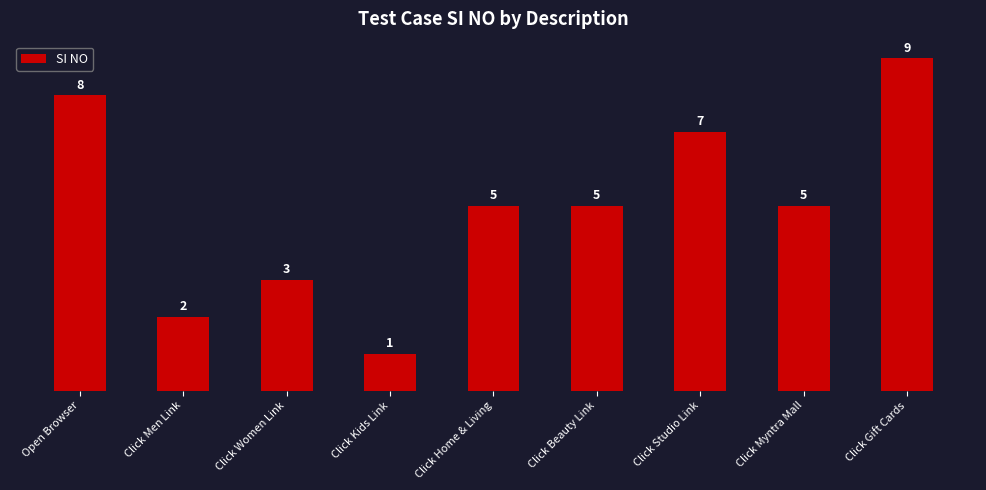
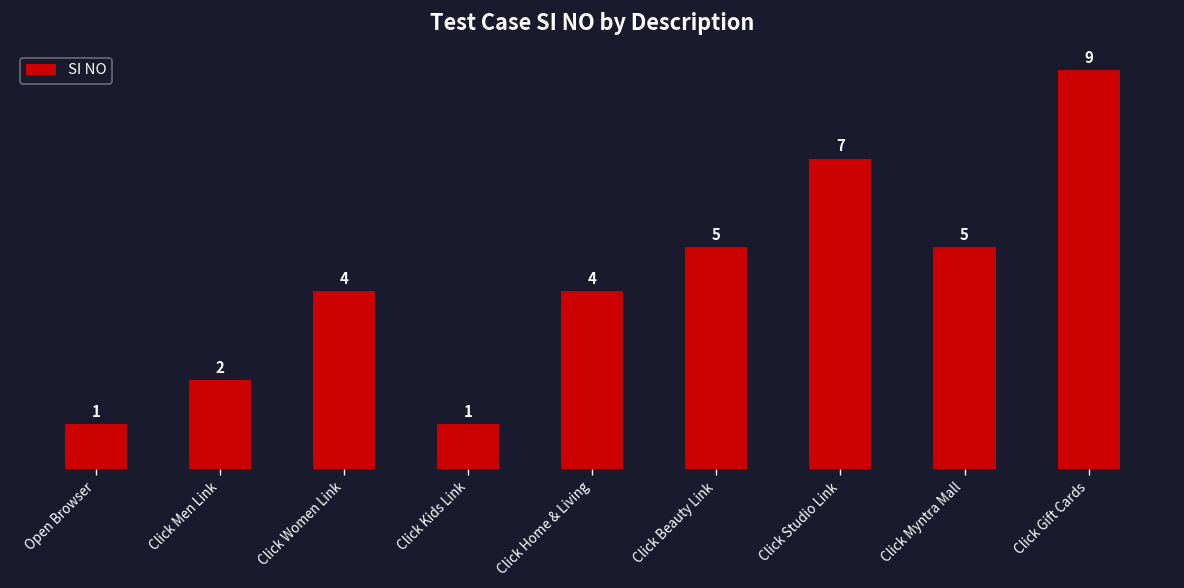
  {
-   "Open Browser": 8,
+   "Open Browser": 1,
    "Click Men Link": 2,
-   "Click Women Link": 3,
+   "Click Women Link": 4,
    "Click Kids Link": 1,
-   "Click Home & Living": 5,
+   "Click Home & Living": 4,
    "Click Beauty Link": 5,
    "Click Studio Link": 7,
    "Click Myntra Mall": 5,
    "Click Gift Cards": 9
  }
